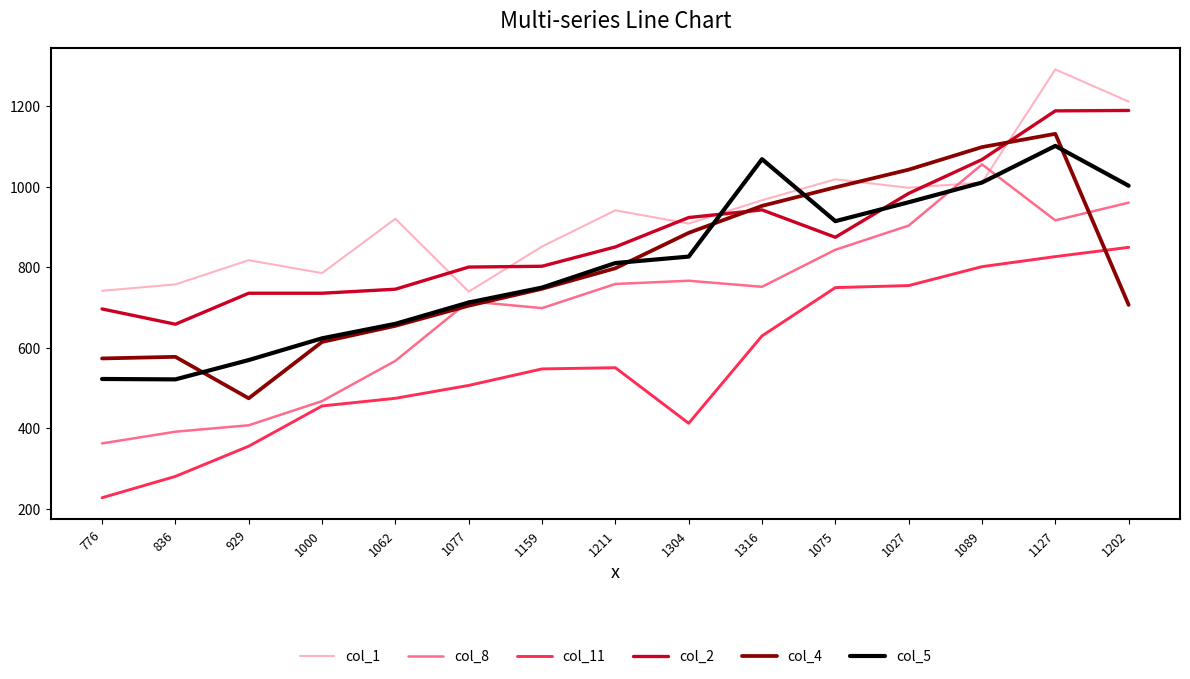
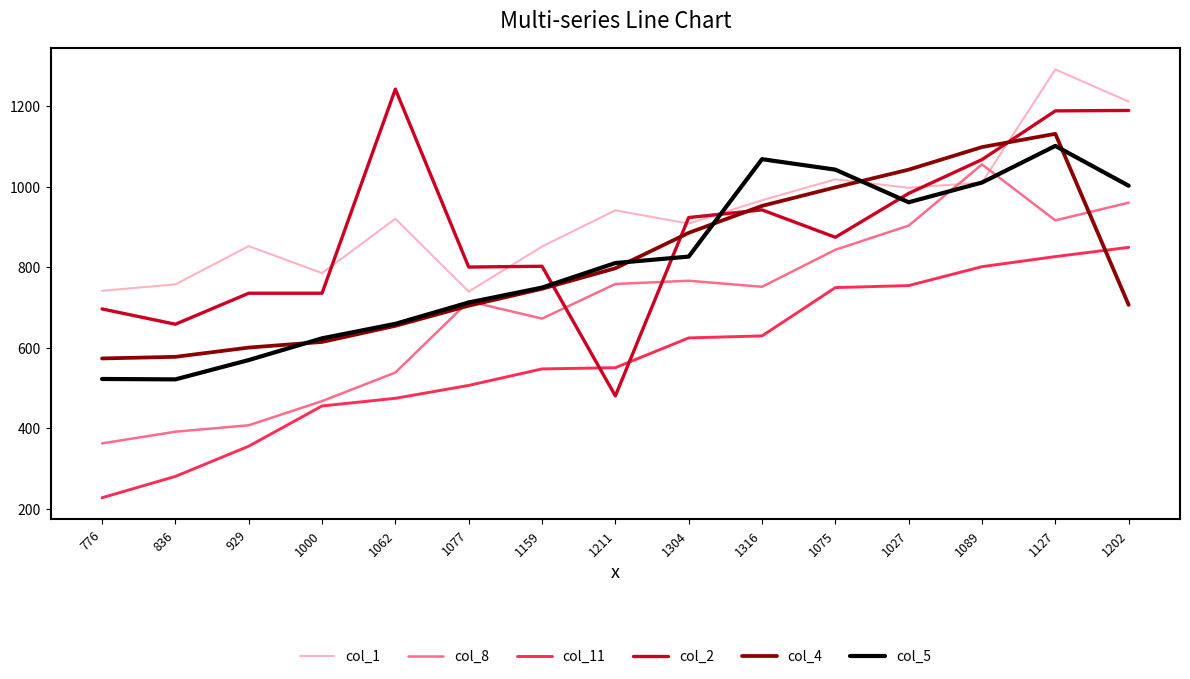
  {
    "col_1": {
      "776": 740,
      "836": 760,
-     "929": 820,
+     "929": 850,
      "1000": 790,
      "1062": 920,
      "1077": 740,
      "1159": 850,
      "1211": 940,
      "1304": 910,
      "1316": 970,
      "1075": 1020,
      "1027": 1000,
      "1127": 1290,
      "1202": 1210
    },
    "col_8": {
      "776": 360,
      "836": 390,
      "929": 410,
      "1000": 470,
-     "1062": 570,
-     "1159": 700,
+     "1062": 540,
+     "1159": 670,
      "1211": 760,
      "1304": 770,
      "1316": 750,
      "1075": 840,
      "1027": 900,
      "1089": 1060,
      "1127": 920,
      "1202": 960
    },
    "col_11": {
      "776": 230,
      "836": 280,
      "929": 360,
      "1000": 460,
      "1062": 470,
      "1077": 510,
      "1159": 550,
      "1211": 550,
-     "1304": 410,
+     "1304": 620,
      "1316": 630,
      "1075": 750,
      "1027": 750,
      "1089": 800,
      "1127": 830,
      "1202": 850
    },
    "col_2": {
      "776": 700,
      "836": 660,
      "929": 740,
      "1000": 740,
-     "1062": 750,
+     "1062": 1240,
      "1077": 800,
      "1159": 800,
-     "1211": 850,
+     "1211": 480,
      "1304": 920,
      "1316": 940,
      "1075": 870,
      "1027": 980,
      "1089": 1070,
      "1127": 1190,
      "1202": 1190
    },
    "col_4": {
      "776": 570,
      "836": 580,
-     "929": 470,
+     "929": 600,
      "1000": 610,
      "1077": 700,
      "1211": 800,
      "1304": 890,
      "1316": 950,
      "1075": 1000,
      "1027": 1040,
      "1089": 1100,
      "1127": 1130,
      "1202": 710
    },
    "col_5": {
      "776": 520,
      "836": 520,
      "929": 570,
      "1000": 620,
      "1211": 810,
      "1304": 830,
      "1316": 1070,
-     "1075": 910,
+     "1075": 1040,
      "1027": 960,
      "1127": 1100,
      "1202": 1000
    }
  }
